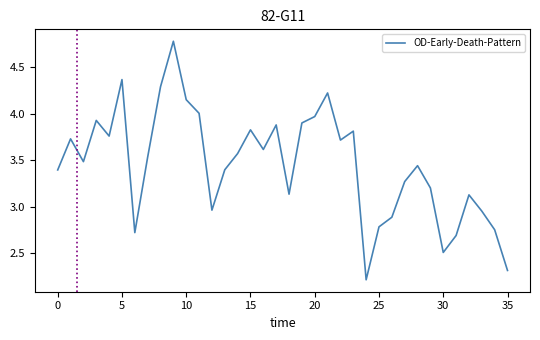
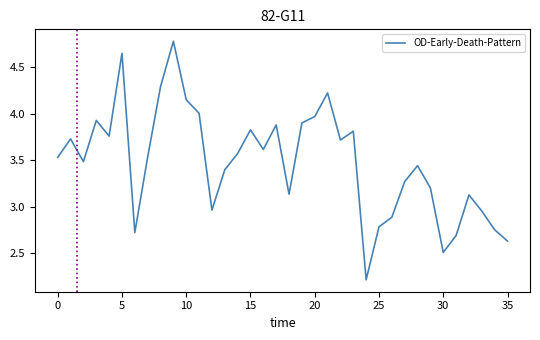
  {
-   "0": 3.4,
-   "5": 4.4,
+   "0": 3.5,
+   "5": 4.6,
    "10": 4.2,
    "15": 3.8,
    "20": 4.0,
    "25": 2.8,
    "30": 2.5,
-   "35": 2.3
+   "35": 2.6
  }
